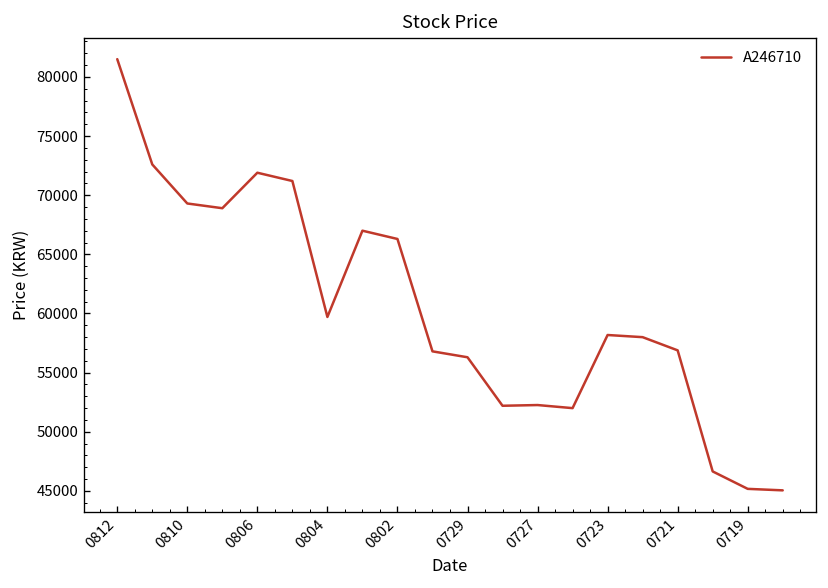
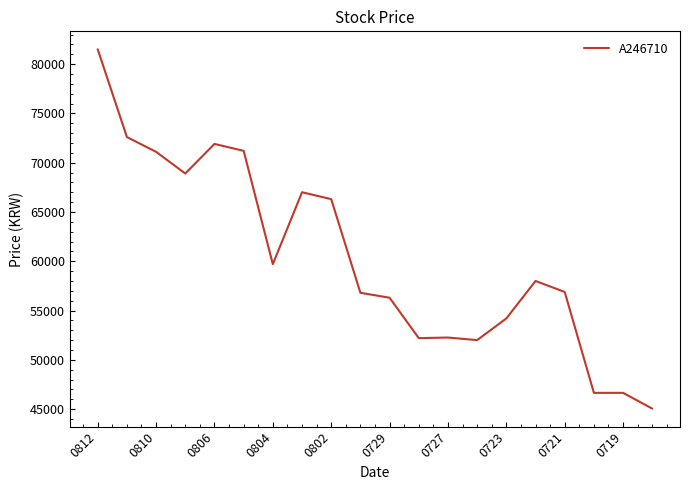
  {
    "0812": 82000,
-   "0810": 69000,
+   "0810": 71000,
    "0806": 72000,
    "0804": 60000,
    "0802": 66000,
    "0729": 56000,
    "0727": 52000,
-   "0723": 58000,
+   "0723": 54000,
    "0721": 57000,
-   "0719": 45000
+   "0719": 47000
  }
